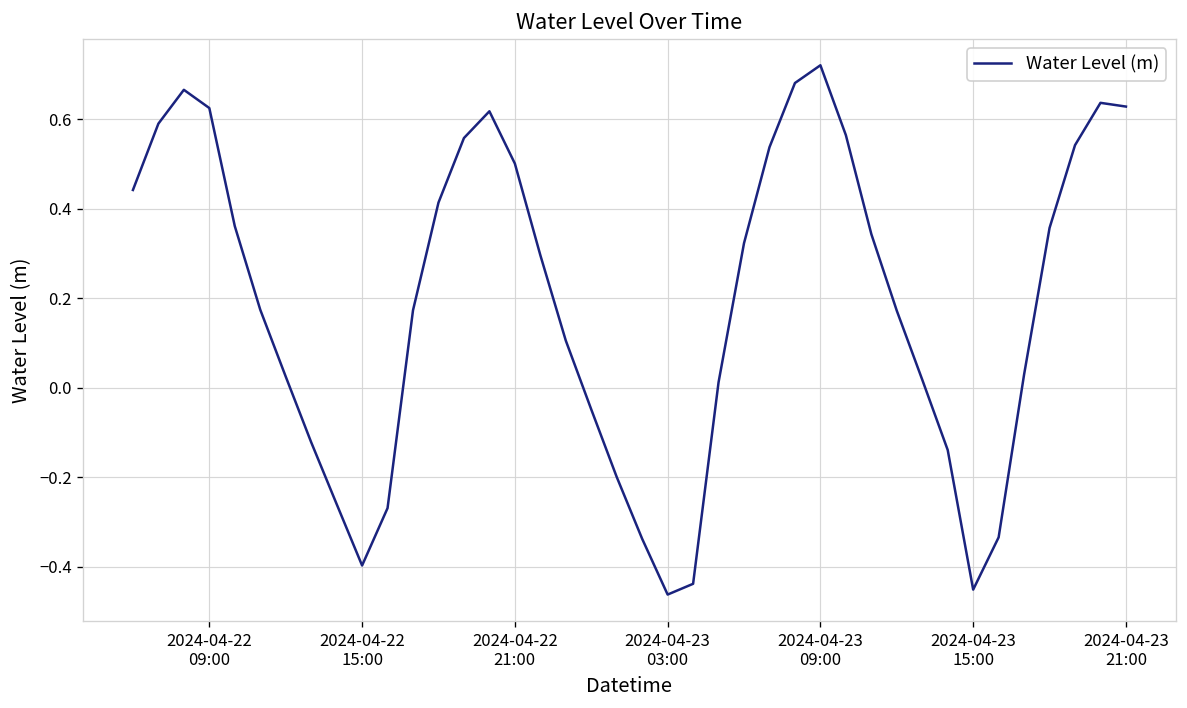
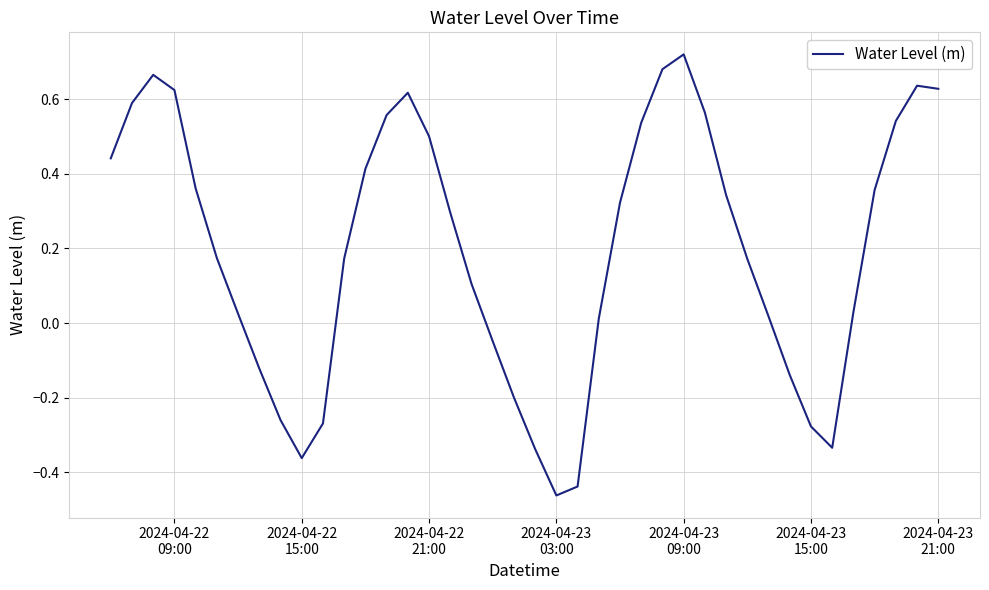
  {
    "2024-04-22 09:00": 0.62,
-   "2024-04-22 15:00": -0.40,
+   "2024-04-22 15:00": -0.36,
    "2024-04-22 21:00": 0.50,
    "2024-04-23 03:00": -0.46,
    "2024-04-23 09:00": 0.72,
-   "2024-04-23 15:00": -0.45,
+   "2024-04-23 15:00": -0.28,
    "2024-04-23 21:00": 0.63
  }
